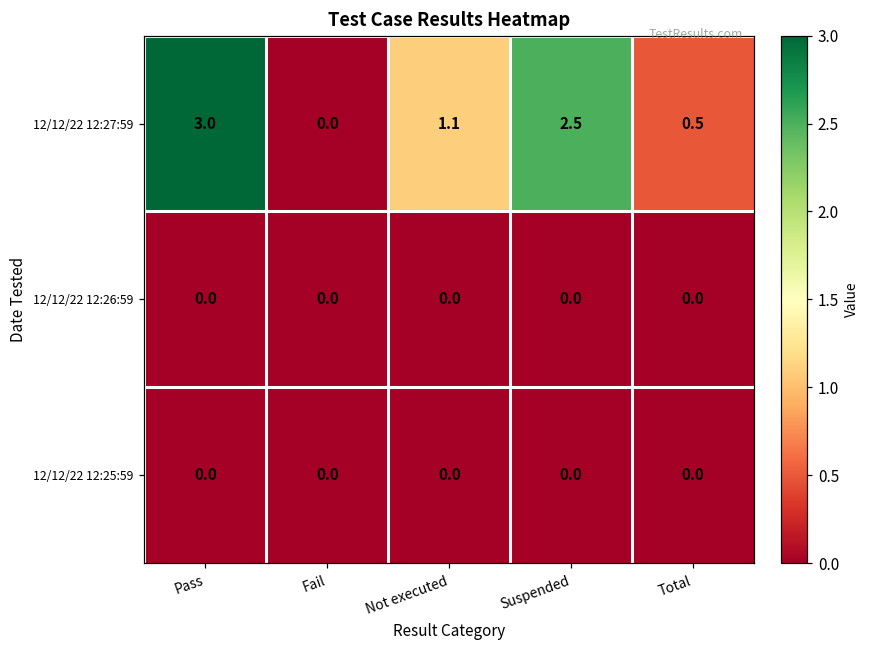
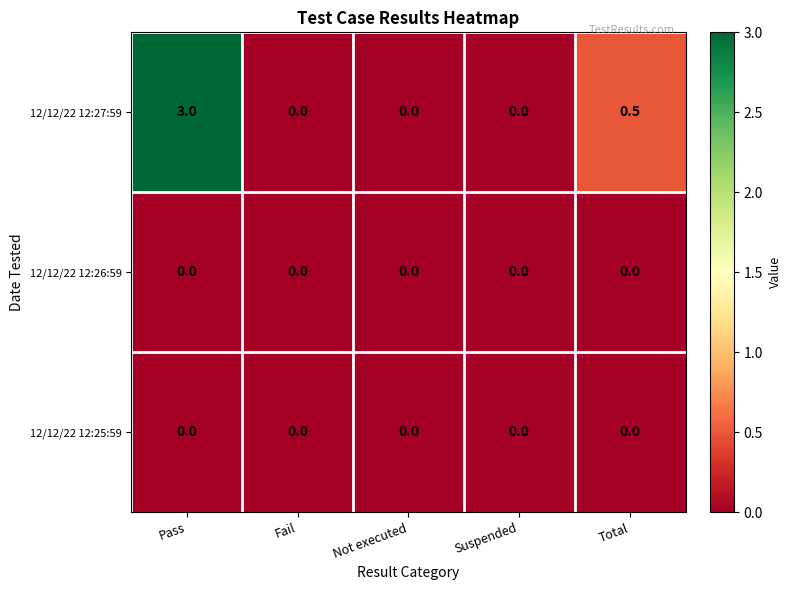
  {
    "12/12/22 12:27:59": {
      "Pass": 3.0,
      "Fail": 0.0,
-     "Not executed": 1.1,
-     "Suspended": 2.5,
+     "Not executed": 0.0,
+     "Suspended": 0.0,
      "Total": 0.5
    },
    "12/12/22 12:26:59": {
      "Pass": 0.0,
      "Fail": 0.0,
      "Not executed": 0.0,
      "Suspended": 0.0,
      "Total": 0.0
    },
    "12/12/22 12:25:59": {
      "Pass": 0.0,
      "Fail": 0.0,
      "Not executed": 0.0,
      "Suspended": 0.0,
      "Total": 0.0
    }
  }
